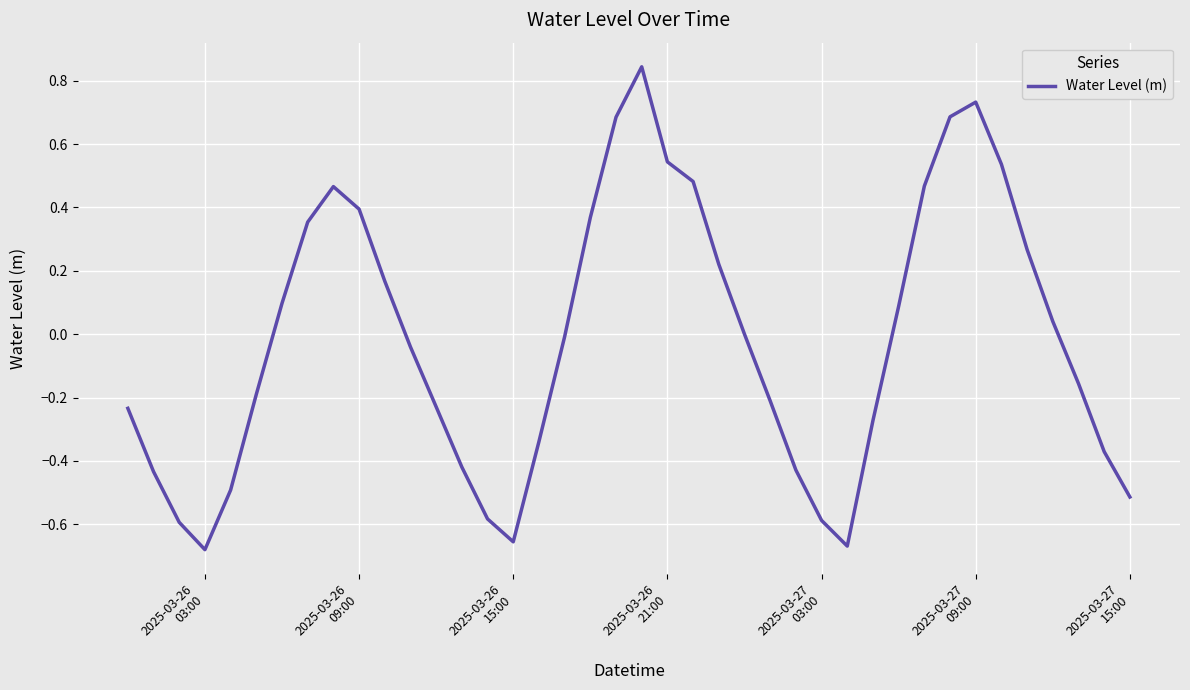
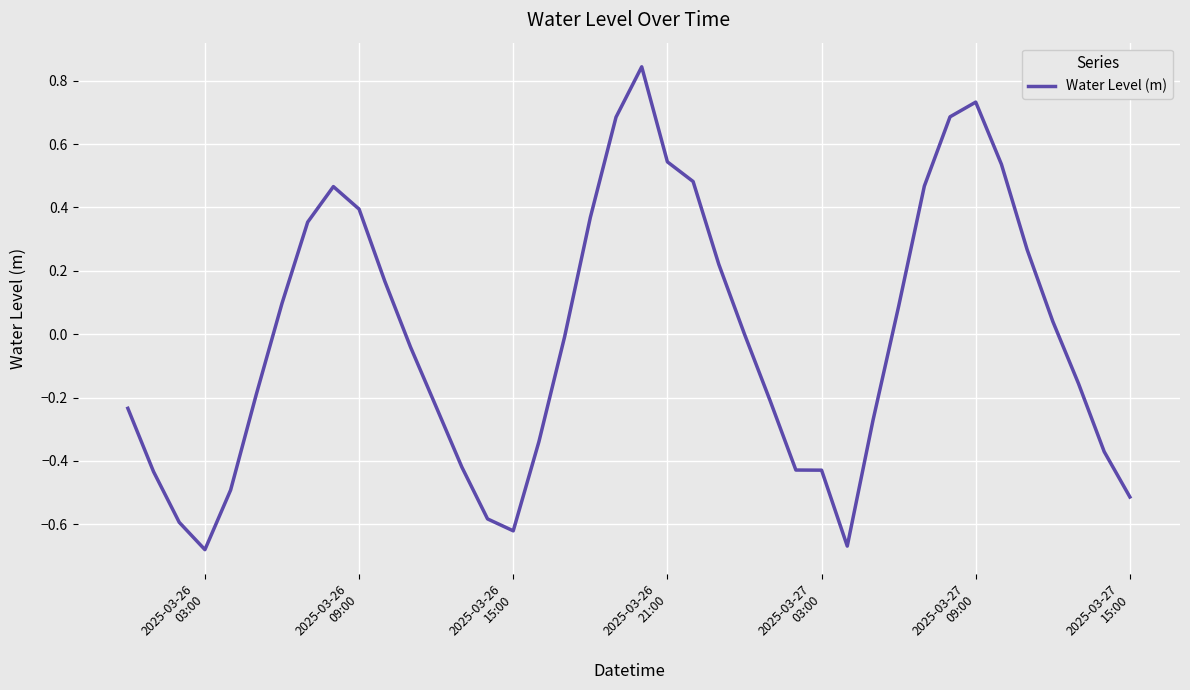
  {
    "2025-03-26 03:00": -0.68,
    "2025-03-26 09:00": 0.39,
-   "2025-03-26 15:00": -0.66,
+   "2025-03-26 15:00": -0.62,
    "2025-03-26 21:00": 0.54,
-   "2025-03-27 03:00": -0.59,
+   "2025-03-27 03:00": -0.43,
    "2025-03-27 09:00": 0.73,
    "2025-03-27 15:00": -0.51
  }
